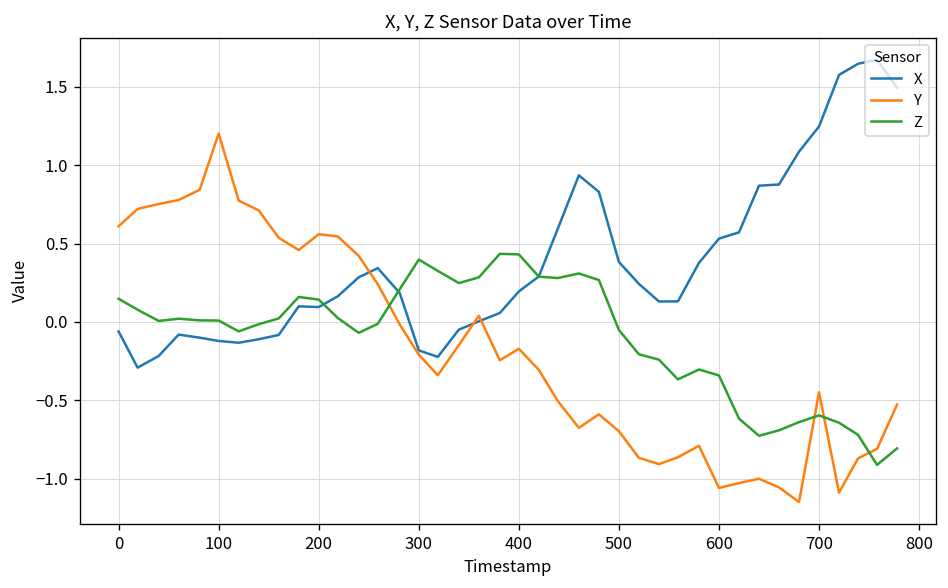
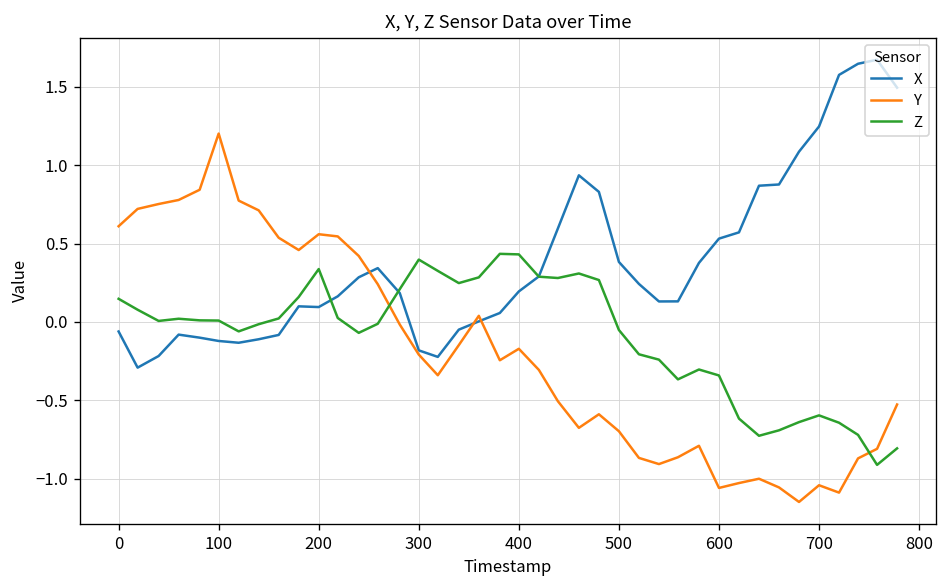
  {
    "X": {
      "0": -0.06,
      "100": -0.12,
      "200": 0.09,
      "300": -0.18,
      "400": 0.19,
      "500": 0.38,
      "600": 0.53,
      "700": 1.25
    },
    "Y": {
      "0": 0.61,
      "100": 1.20,
      "200": 0.56,
      "300": -0.21,
      "400": -0.17,
      "500": -0.70,
      "600": -1.06,
-     "700": -0.45
+     "700": -1.04
    },
    "Z": {
      "0": 0.15,
      "100": 0.01,
-     "200": 0.14,
+     "200": 0.34,
      "300": 0.40,
      "400": 0.43,
      "500": -0.05,
      "600": -0.34,
      "700": -0.60
    }
  }
